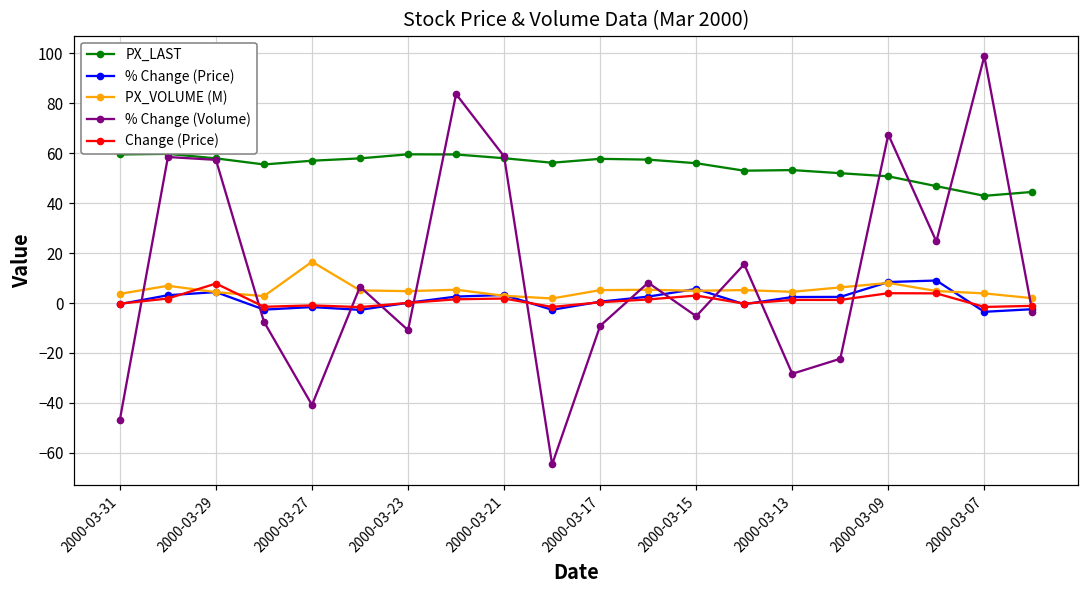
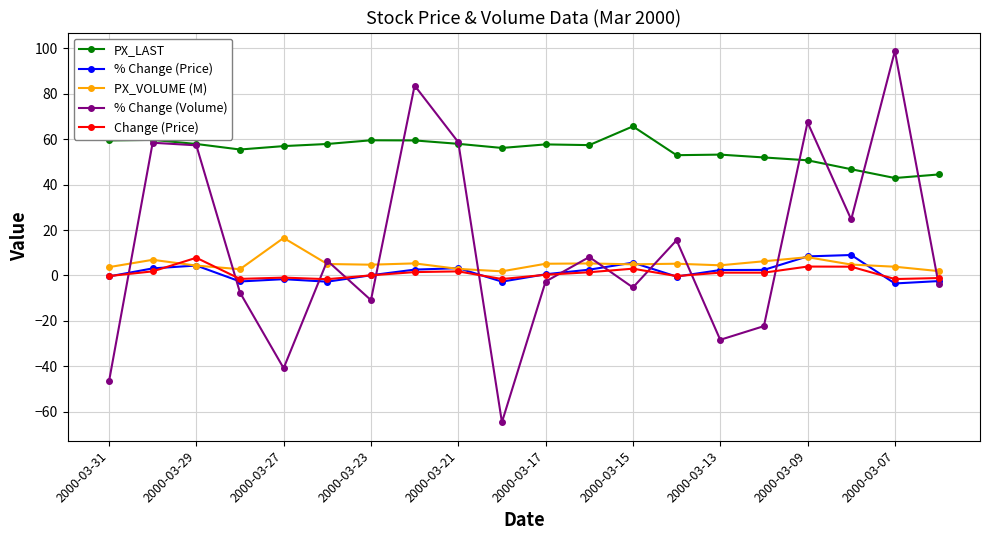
  {
    "PX_LAST": {
      "2000-03-31": 60,
      "2000-03-27": 57,
      "2000-03-23": 60,
      "2000-03-17": 58,
-     "2000-03-15": 56,
+     "2000-03-15": 66,
      "2000-03-13": 53,
      "2000-03-09": 51,
      "2000-03-07": 43
    },
    "% Change (Price)": {
      "2000-03-13": 2,
      "2000-03-07": -4
    },
    "PX_VOLUME (M)": {
      "2000-03-31": 4,
      "2000-03-27": 17,
      "2000-03-23": 5,
      "2000-03-17": 5,
      "2000-03-13": 4,
      "2000-03-07": 4
    },
    "% Change (Volume)": {
      "2000-03-31": -47,
      "2000-03-27": -41,
      "2000-03-23": -11,
-     "2000-03-17": -9,
+     "2000-03-17": -3,
      "2000-03-15": -5,
      "2000-03-13": -28,
      "2000-03-09": 67,
      "2000-03-07": 99
    },
    "Change (Price)": {
      "2000-03-29": 8,
      "2000-03-15": 3,
      "2000-03-13": 1,
      "2000-03-09": 4,
      "2000-03-07": -2
    }
  }
